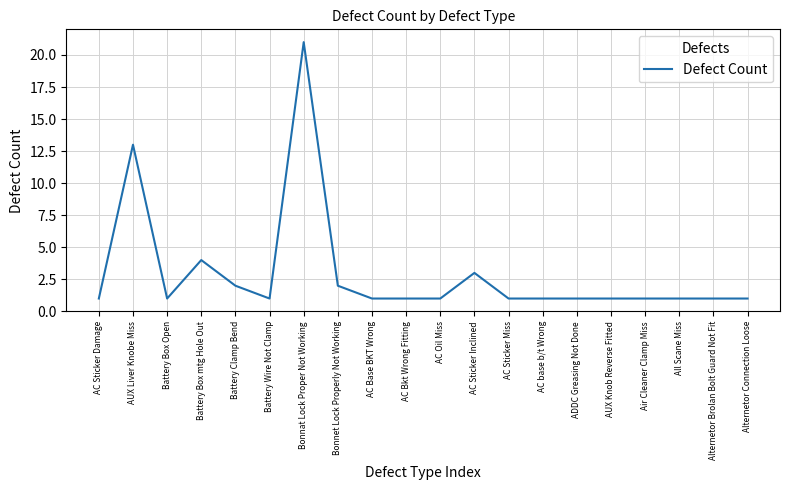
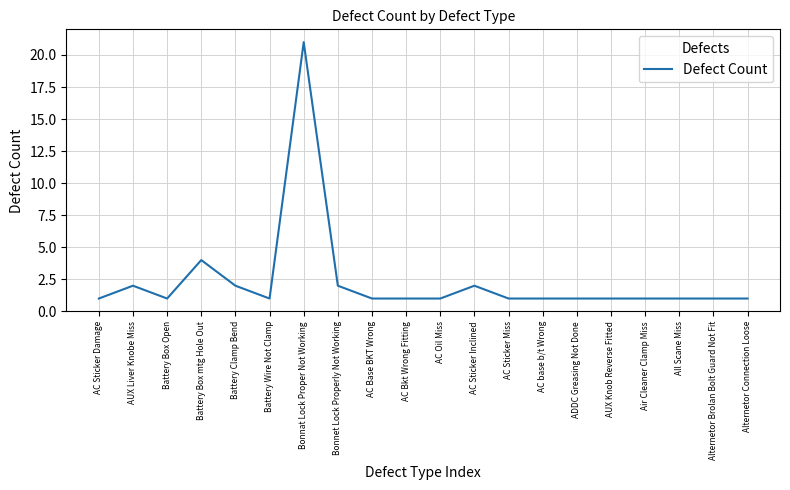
  {
    "AC Sticker Damage": 1,
-   "AUX Liver Knobe Miss": 13,
+   "AUX Liver Knobe Miss": 2,
    "Battery Box Open": 1,
    "Battery Box mtg Hole Out": 4,
    "Battery Clamp Bend": 2,
    "Battery Wire Not Clamp": 1,
    "Bonnat Lock Proper Not Working": 21,
    "Bonnet Lock Properly Not Working": 2,
    "AC Base BKT Wrong": 1,
    "AC Bkt Wrong Fitting": 1,
    "AC Oil Miss": 1,
-   "AC Sticker Inclined": 3,
+   "AC Sticker Inclined": 2,
    "AC Sticker Miss": 1,
    "AC base b/t Wrong": 1,
    "ADDC Greasing Not Done": 1,
    "AUX Knob Reverse Fitted": 1,
    "Air Cleaner Clamp Miss": 1,
    "All Scane Miss": 1,
    "Alternetor Brolan Bolt Guard Not Fit": 1,
    "Alternetor Connection Loose": 1
  }
